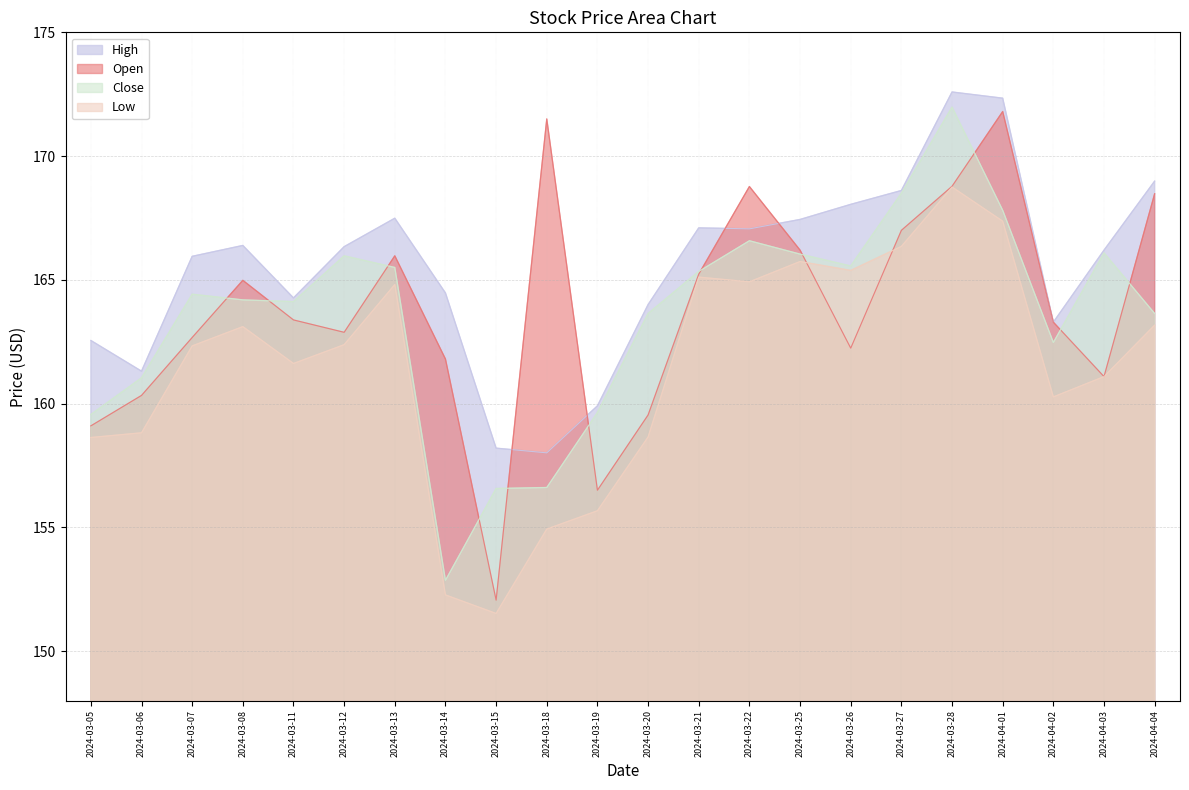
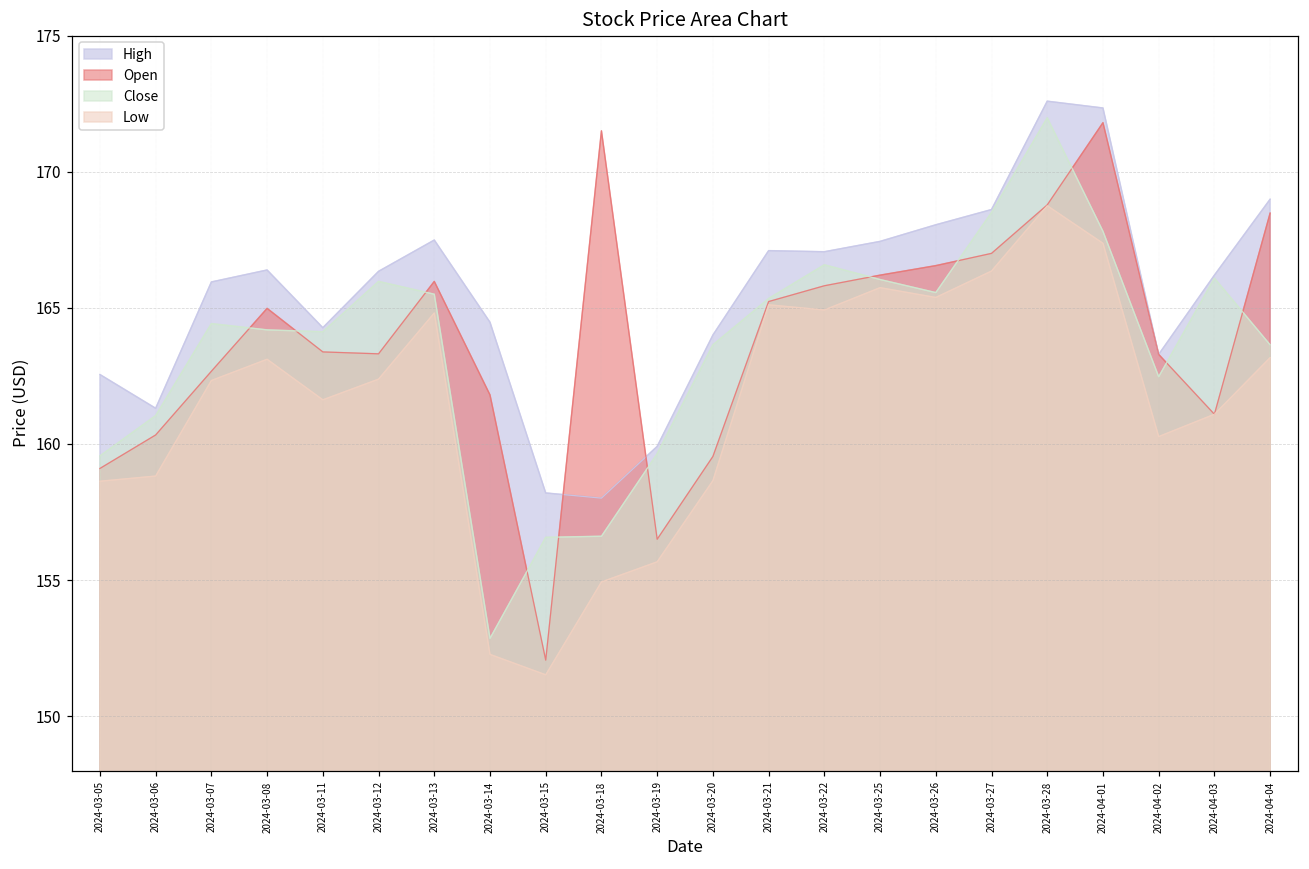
  {
    "Open": {
      "2024-03-05": 159.1,
      "2024-03-06": 160.3,
      "2024-03-07": 162.7,
      "2024-03-08": 165.0,
      "2024-03-11": 163.4,
-     "2024-03-12": 162.9,
+     "2024-03-12": 163.3,
      "2024-03-13": 166.0,
      "2024-03-14": 161.8,
      "2024-03-15": 152.1,
      "2024-03-18": 171.5,
      "2024-03-19": 156.5,
      "2024-03-20": 159.5,
      "2024-03-21": 165.2,
-     "2024-03-22": 168.8,
+     "2024-03-22": 165.8,
      "2024-03-25": 166.2,
-     "2024-03-26": 162.2,
+     "2024-03-26": 166.6,
      "2024-03-27": 167.0,
      "2024-04-01": 171.8,
      "2024-04-04": 168.5
    }
  }
